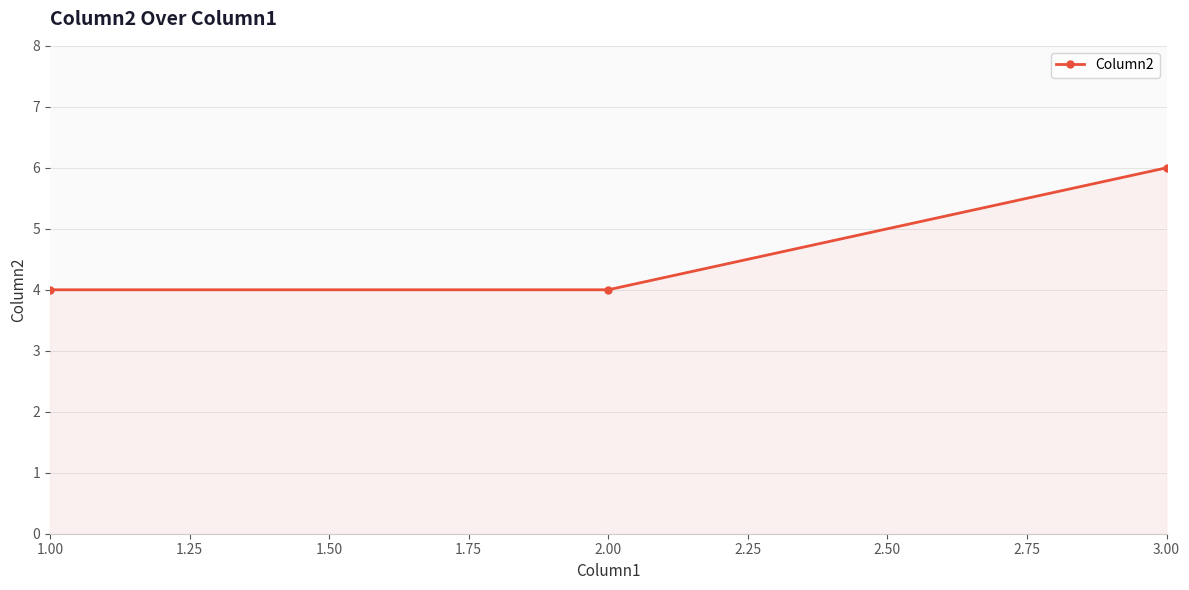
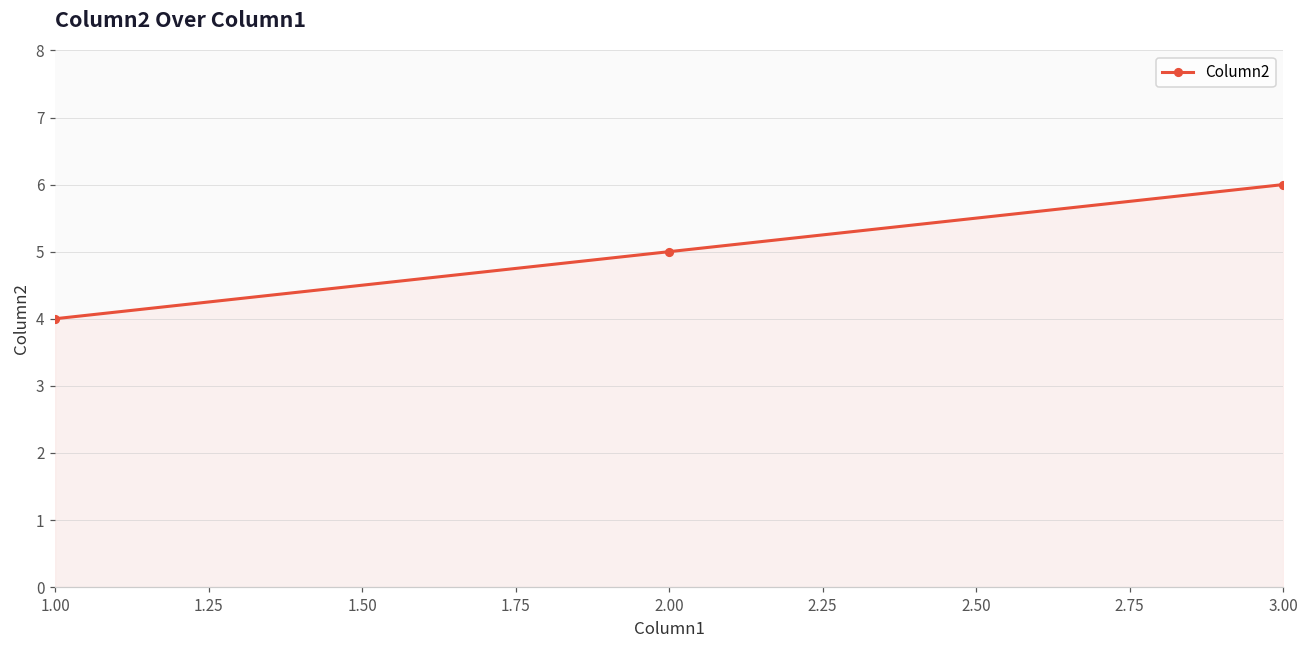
  {
    "1.00": 4,
-   "2.00": 4,
+   "2.00": 5,
    "3.00": 6
  }
